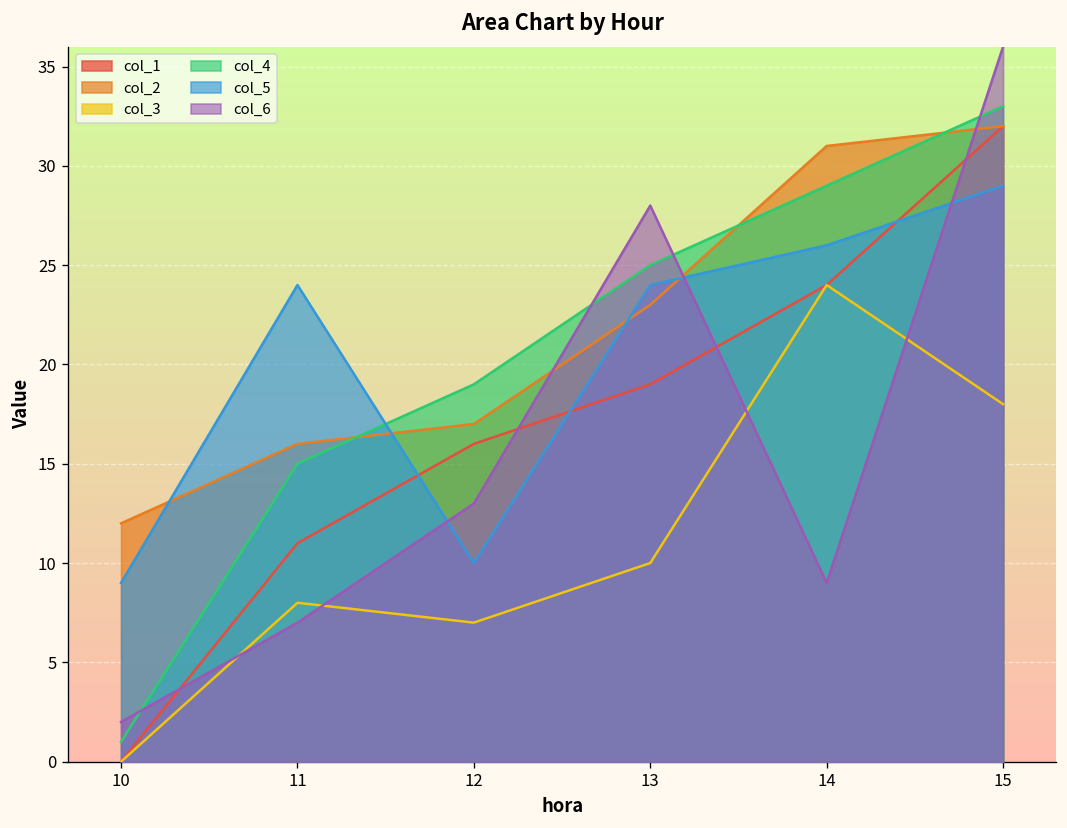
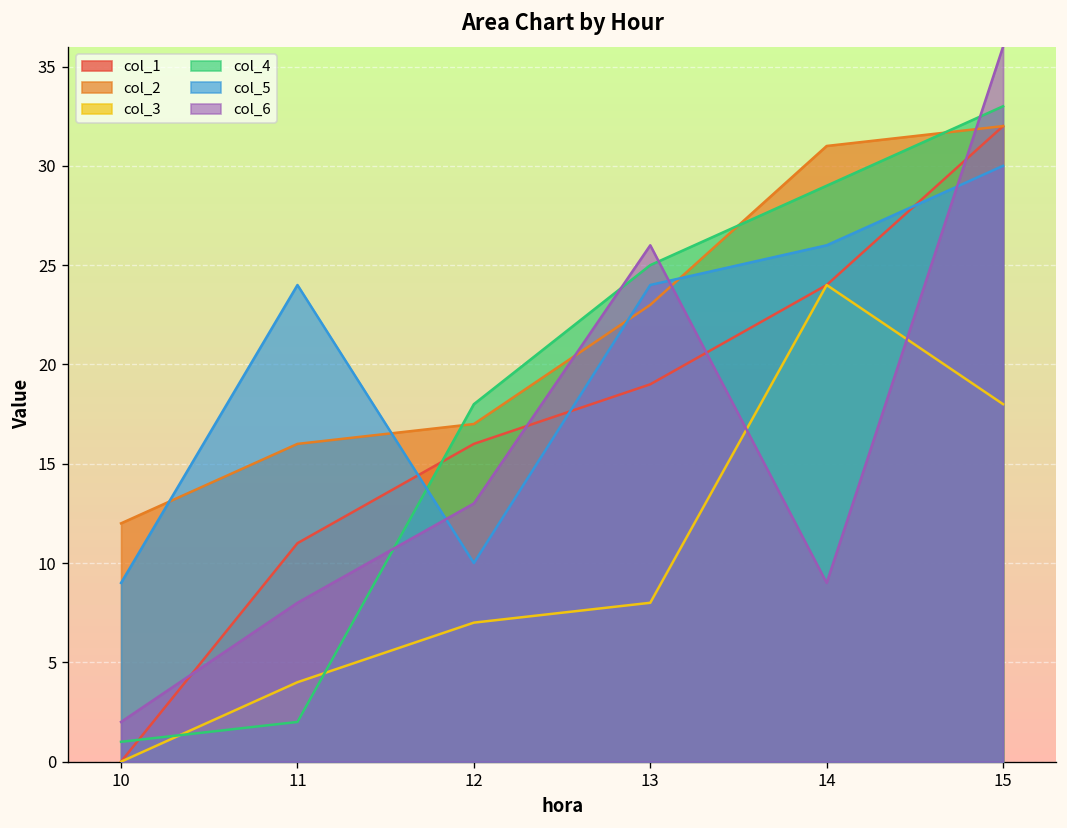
  {
    "col_3": {
-     "11": 8,
+     "11": 4,
      "12": 7,
-     "13": 10,
+     "13": 8,
      "15": 18
    },
    "col_4": {
      "10": 1,
-     "11": 15,
-     "12": 19,
+     "11": 2,
+     "12": 18,
      "13": 25,
      "14": 29,
      "15": 33
    },
    "col_5": {
      "10": 9,
      "11": 24,
      "12": 10,
      "13": 24,
      "14": 26,
-     "15": 29
+     "15": 30
    },
    "col_6": {
      "10": 2,
-     "11": 7,
+     "11": 8,
      "12": 13,
-     "13": 28,
+     "13": 26,
      "14": 9,
      "15": 36
    }
  }
